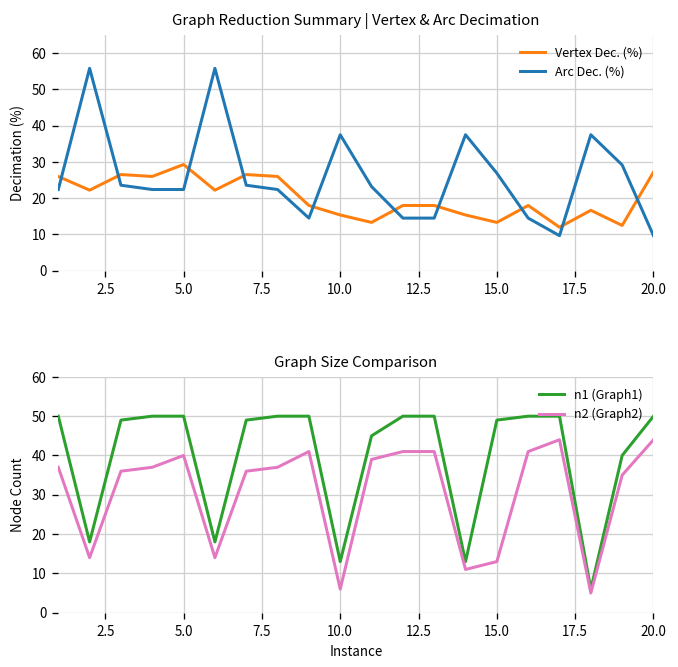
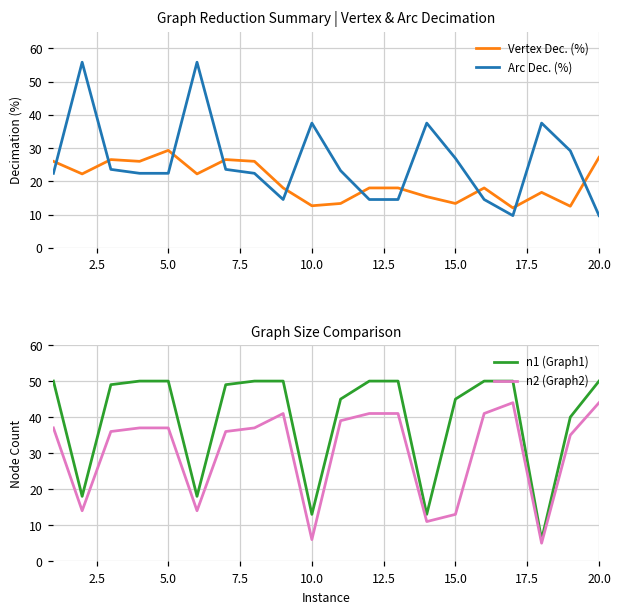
  {
    "Graph Reduction Summary | Vertex & Arc Decimation": {
      "Vertex Dec. (%)": {
        "5.0": 29,
-       "10.0": 15,
+       "10.0": 13,
        "15.0": 13,
        "20.0": 27
      },
      "Arc Dec. (%)": {
        "5.0": 22,
        "10.0": 38,
        "15.0": 27,
        "20.0": 10
      }
    },
    "Graph Size Comparison": {
      "n1 (Graph1)": {
        "5.0": 50,
        "10.0": 13,
-       "15.0": 49,
+       "15.0": 45,
        "20.0": 50
      },
      "n2 (Graph2)": {
-       "5.0": 40,
+       "5.0": 37,
        "10.0": 6,
        "15.0": 13,
        "20.0": 44
      }
    }
  }
